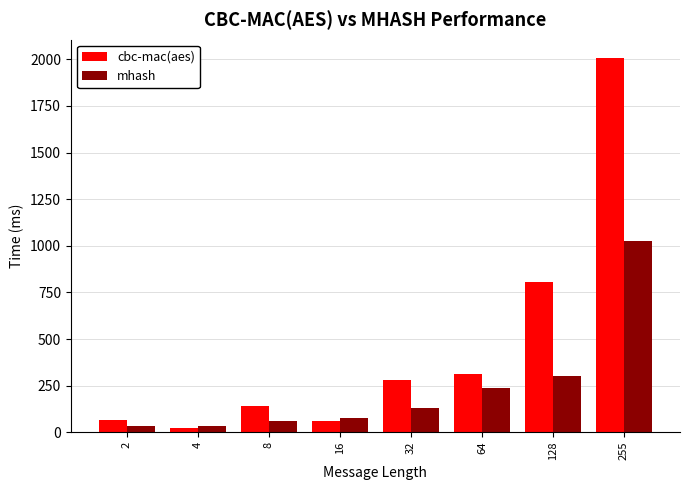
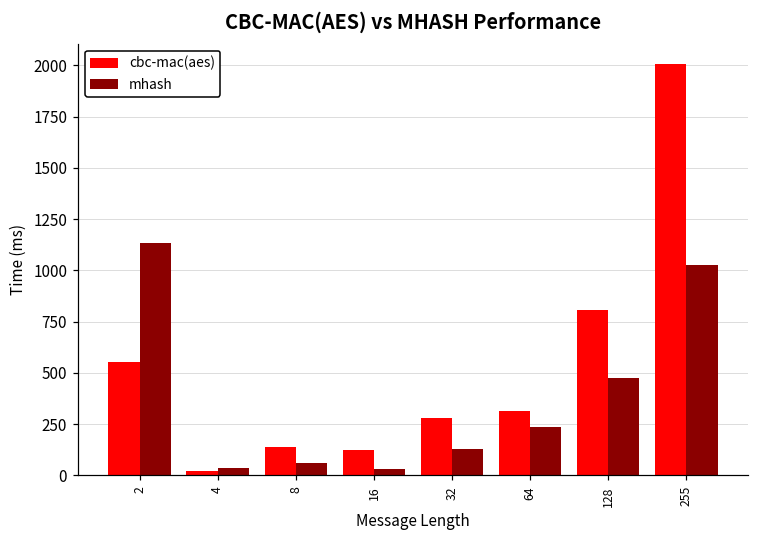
  {
    "cbc-mac(aes)": {
-     "2": 70,
+     "2": 550,
      "4": 20,
      "8": 140,
-     "16": 60,
+     "16": 130,
      "32": 280,
      "64": 310,
      "128": 810,
      "255": 2010
    },
    "mhash": {
-     "2": 40,
+     "2": 1130,
      "4": 40,
      "8": 60,
-     "16": 80,
+     "16": 30,
      "32": 130,
      "64": 240,
-     "128": 300,
+     "128": 480,
      "255": 1030
    }
  }
